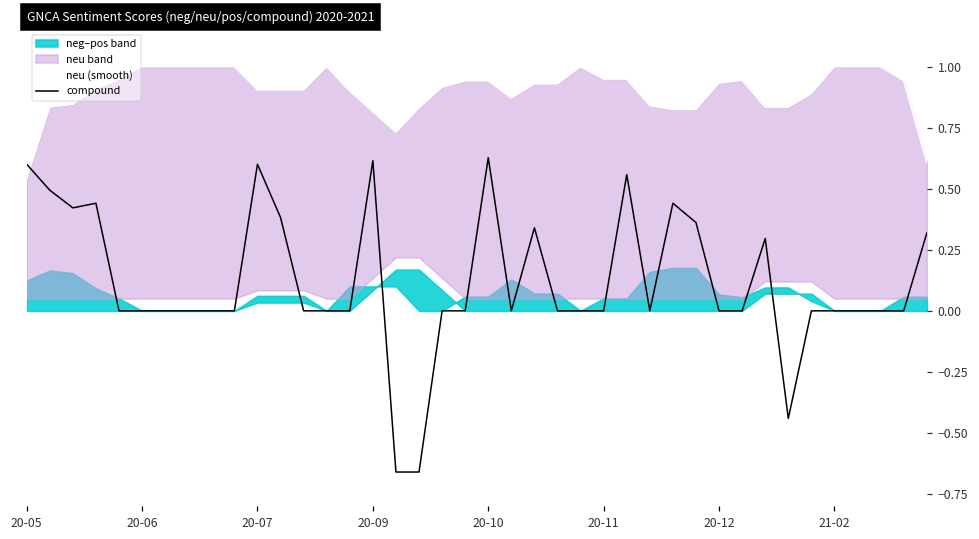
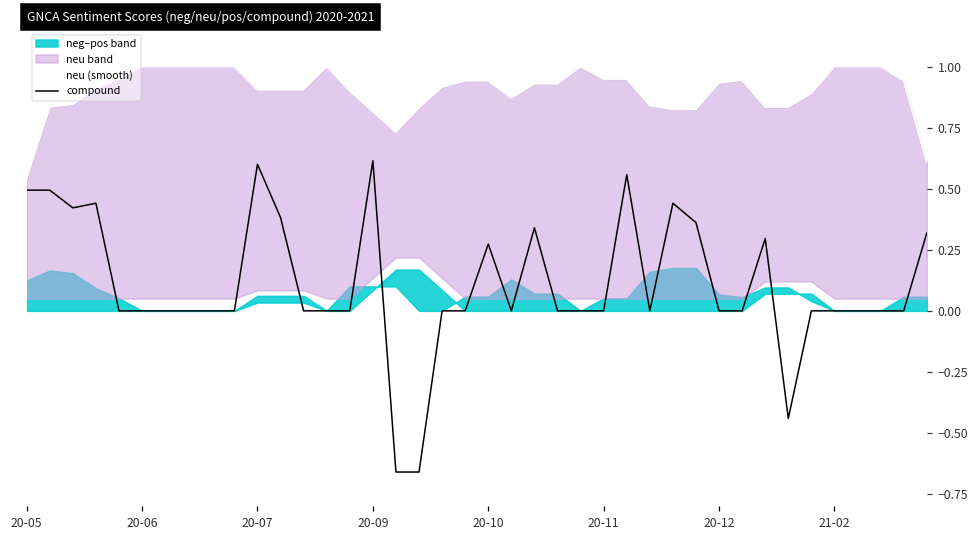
  {
    "neu band": {
      "20-05": 0.54,
      "20-06": 1.00,
      "20-07": 0.90,
      "20-09": 0.82,
      "20-10": 0.94,
      "20-11": 0.95,
      "20-12": 0.93,
      "21-02": 1.00
    },
    "neg–pos band": {
      "20-05": 0.12,
      "20-10": 0.06,
      "20-11": 0.05,
      "20-12": 0.07
    },
    "compound": {
-     "20-05": 0.60,
+     "20-05": 0.49,
      "20-07": 0.60,
      "20-09": 0.61,
-     "20-10": 0.63,
+     "20-10": 0.27,
      "20-11": 0.00,
      "20-12": 0.00
    }
  }
